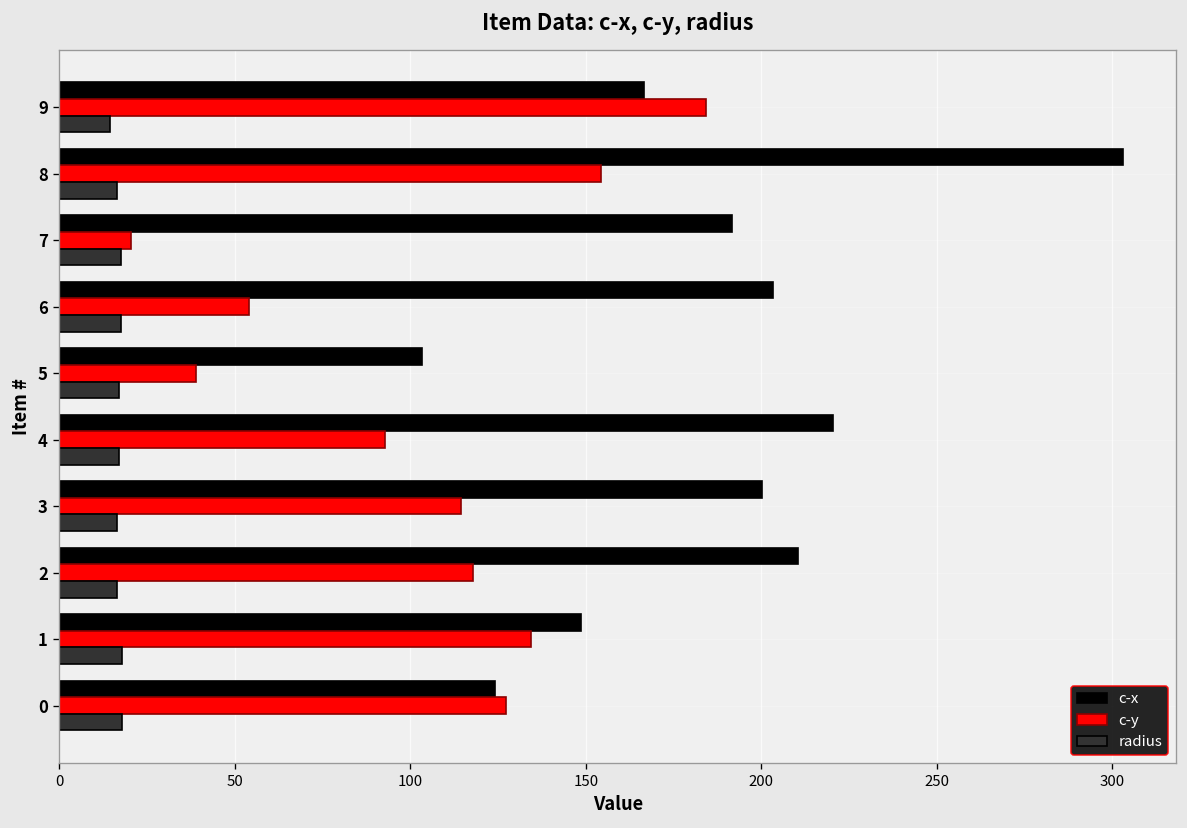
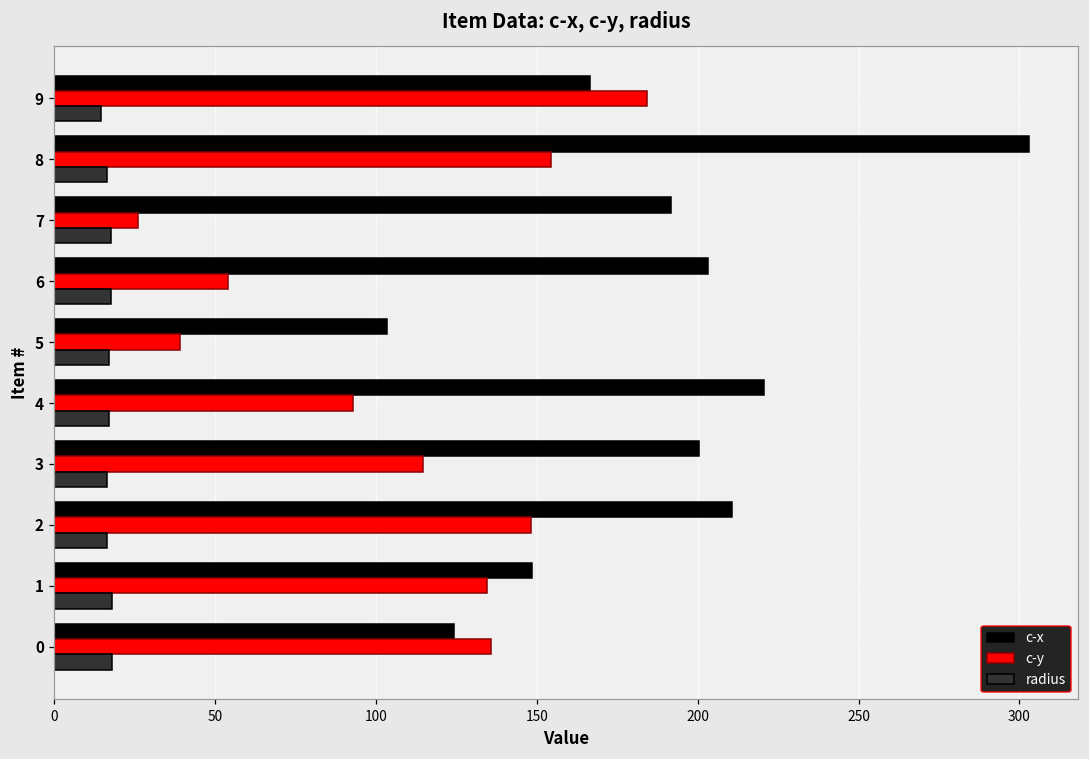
  {
    "c-x": {
      "9": 167,
      "8": 303,
      "7": 192,
      "6": 203,
      "5": 103,
      "4": 221,
      "3": 200,
      "2": 211,
      "1": 149,
      "0": 124
    },
    "c-y": {
      "9": 184,
      "8": 154,
-     "7": 20,
+     "7": 26,
      "6": 54,
      "5": 39,
      "4": 93,
      "3": 114,
-     "2": 118,
+     "2": 148,
      "1": 134,
-     "0": 127
+     "0": 136
    },
    "radius": {
      "9": 15,
      "8": 16,
      "7": 18,
      "6": 18,
      "5": 17,
      "4": 17,
      "3": 16,
      "2": 16,
      "1": 18,
      "0": 18
    }
  }
